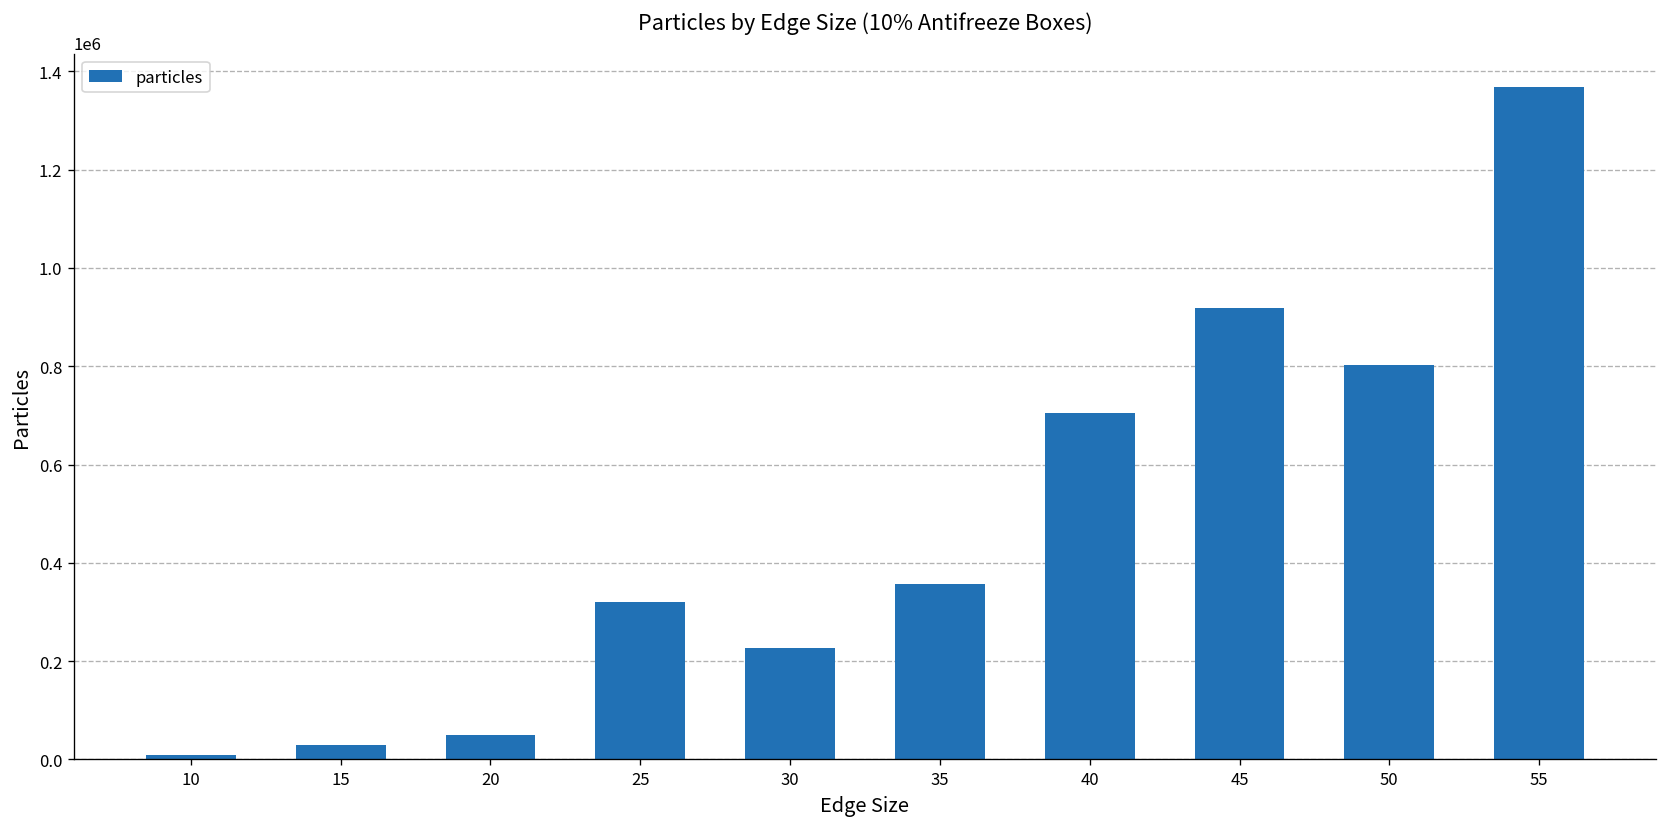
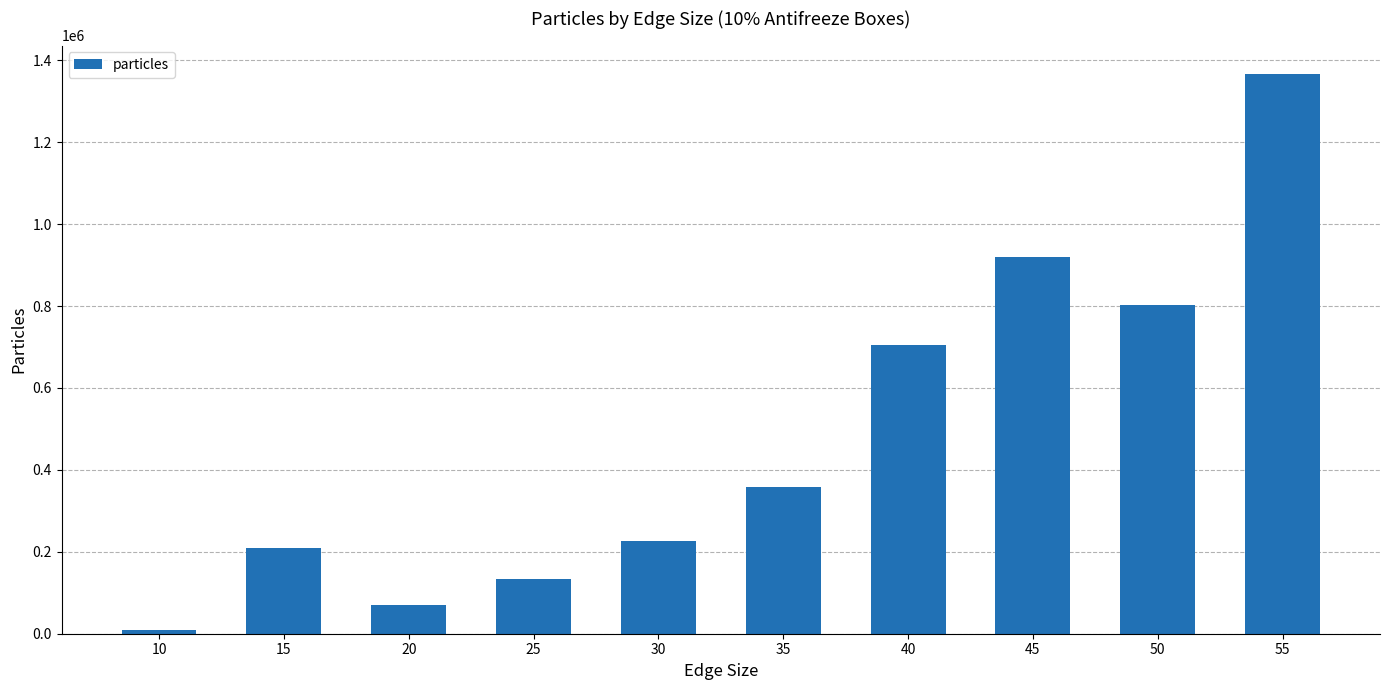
  {
    "10": 10000,
-   "15": 30000,
-   "20": 50000,
-   "25": 320000,
+   "15": 210000,
+   "20": 70000,
+   "25": 130000,
    "30": 230000,
    "35": 360000,
    "40": 710000,
    "45": 920000,
    "50": 800000,
    "55": 1370000
  }
